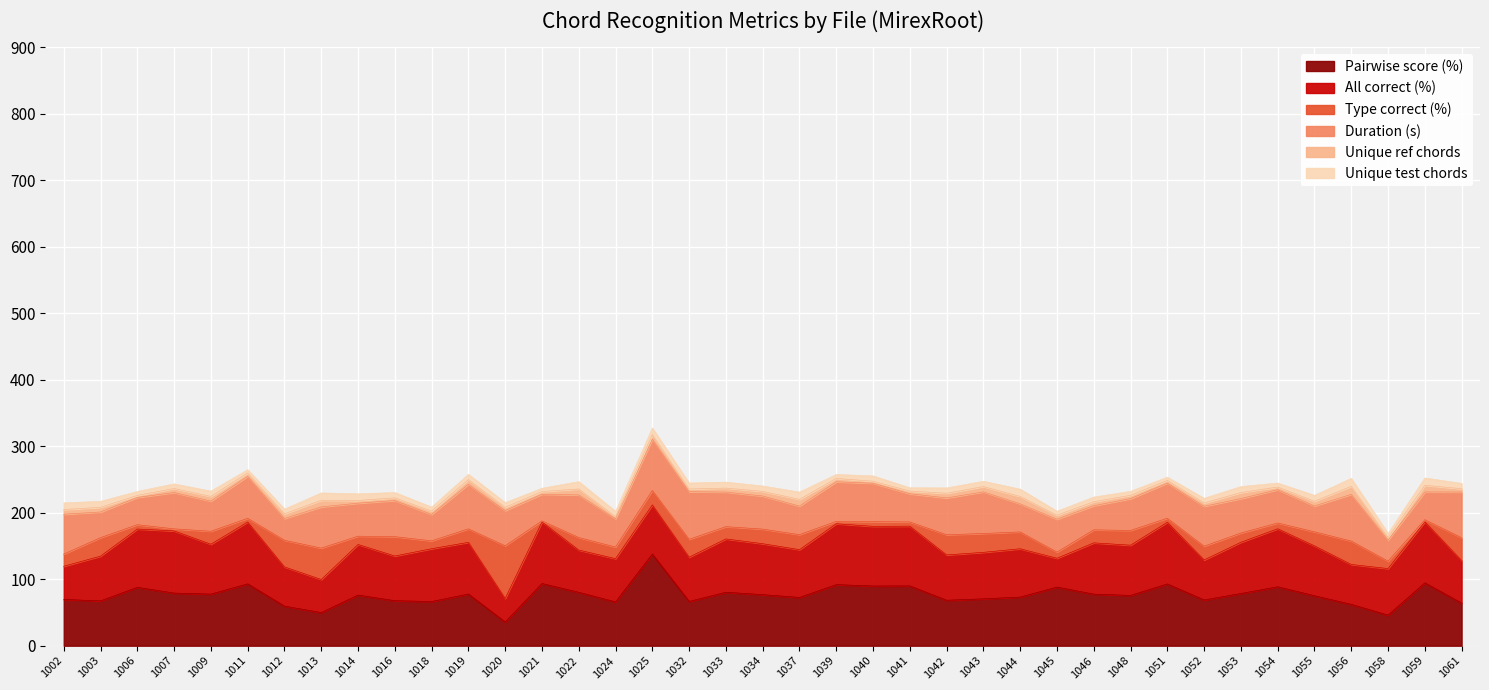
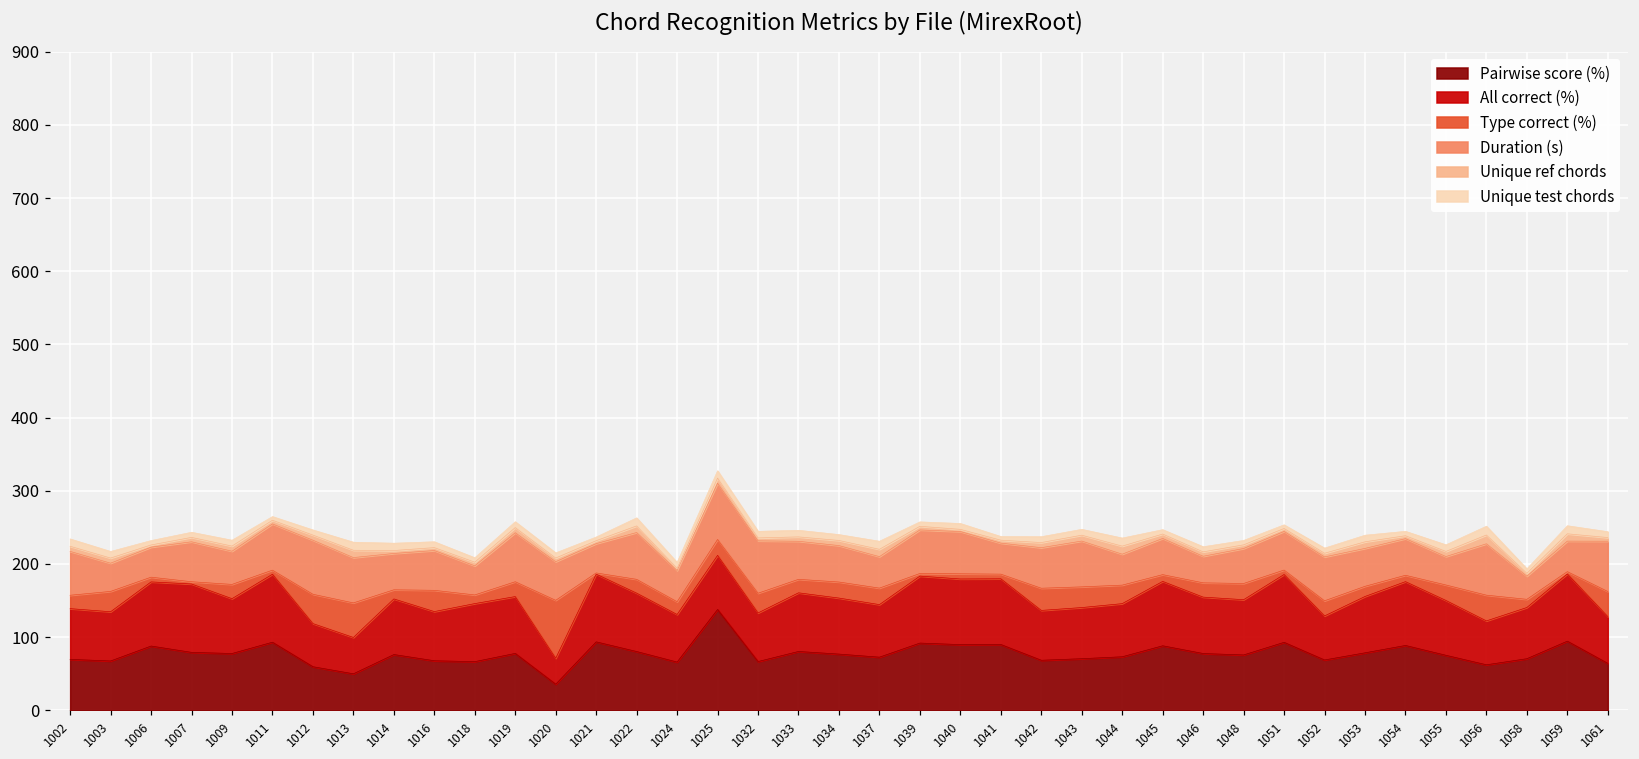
  {
    "Pairwise score (%)": {
      "1002": 70,
      "1003": 70,
      "1006": 90,
      "1007": 80,
      "1009": 80,
      "1011": 90,
      "1012": 60,
      "1013": 50,
      "1014": 80,
      "1016": 70,
      "1018": 70,
      "1019": 80,
      "1020": 40,
      "1021": 90,
      "1022": 80,
      "1024": 70,
      "1025": 140,
      "1032": 70,
      "1033": 80,
      "1034": 80,
      "1037": 70,
      "1039": 90,
      "1040": 90,
      "1041": 90,
      "1042": 70,
      "1043": 70,
      "1044": 70,
      "1045": 90,
      "1046": 80,
      "1048": 80,
      "1051": 90,
      "1052": 70,
      "1053": 80,
      "1054": 90,
      "1055": 80,
      "1056": 60,
-     "1058": 50,
+     "1058": 70,
      "1059": 90,
      "1061": 60
    },
    "All correct (%)": {
-     "1002": 50,
+     "1002": 70,
      "1003": 70,
      "1006": 90,
      "1009": 70,
      "1011": 90,
      "1012": 60,
      "1013": 50,
      "1014": 80,
      "1016": 70,
      "1018": 80,
      "1019": 80,
      "1020": 40,
-     "1022": 60,
+     "1022": 80,
      "1024": 70,
      "1025": 70,
      "1032": 70,
      "1033": 80,
      "1034": 80,
      "1037": 70,
      "1040": 90,
      "1041": 90,
      "1042": 70,
      "1043": 70,
      "1044": 70,
-     "1045": 40,
+     "1045": 90,
      "1046": 80,
      "1048": 80,
      "1051": 90,
      "1052": 60,
      "1053": 80,
      "1054": 90,
      "1055": 70,
      "1056": 60,
      "1058": 70,
      "1061": 60
    },
    "Type correct (%)": {
      "1002": 20,
      "1003": 30,
      "1006": 10,
      "1009": 20,
      "1011": 10,
      "1012": 40,
      "1013": 50,
      "1014": 10,
      "1016": 30,
      "1018": 10,
      "1019": 20,
      "1020": 80,
      "1022": 20,
      "1024": 20,
      "1025": 20,
      "1032": 30,
      "1033": 20,
      "1034": 20,
      "1037": 20,
      "1040": 10,
      "1041": 10,
      "1042": 30,
      "1043": 30,
      "1044": 30,
      "1045": 10,
      "1046": 20,
      "1048": 20,
      "1051": 10,
      "1052": 20,
      "1053": 10,
      "1054": 10,
      "1055": 20,
      "1056": 40,
      "1058": 10,
      "1061": 30
    },
    "Duration (s)": {
      "1002": 60,
      "1003": 40,
      "1007": 50,
      "1009": 50,
      "1011": 60,
-     "1012": 30,
+     "1012": 70,
      "1013": 60,
      "1014": 50,
      "1016": 50,
      "1018": 40,
      "1019": 70,
      "1020": 50,
      "1021": 40,
      "1022": 60,
      "1025": 80,
      "1032": 70,
      "1033": 50,
      "1034": 50,
      "1037": 40,
      "1039": 60,
      "1041": 40,
      "1042": 60,
      "1043": 60,
      "1044": 40,
      "1045": 50,
      "1046": 40,
      "1048": 50,
      "1051": 50,
      "1052": 60,
      "1053": 50,
      "1054": 50,
      "1055": 40,
      "1056": 70,
      "1058": 30,
      "1059": 40,
      "1061": 70
    }
  }
